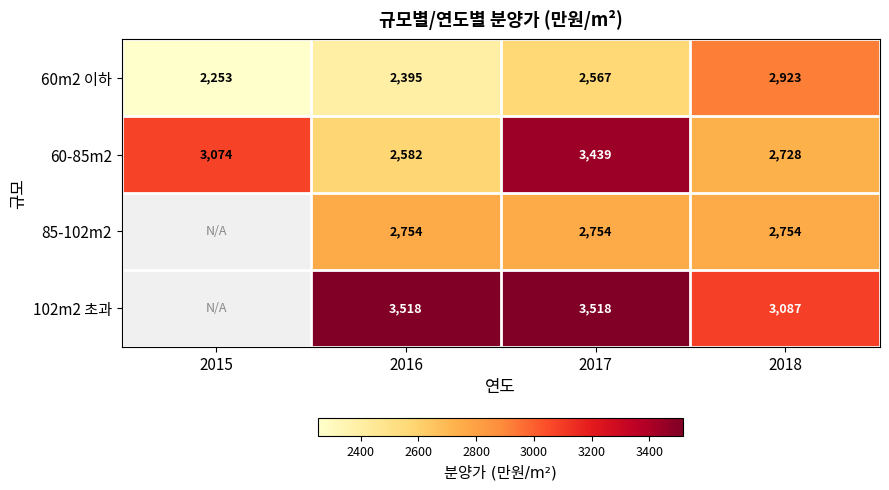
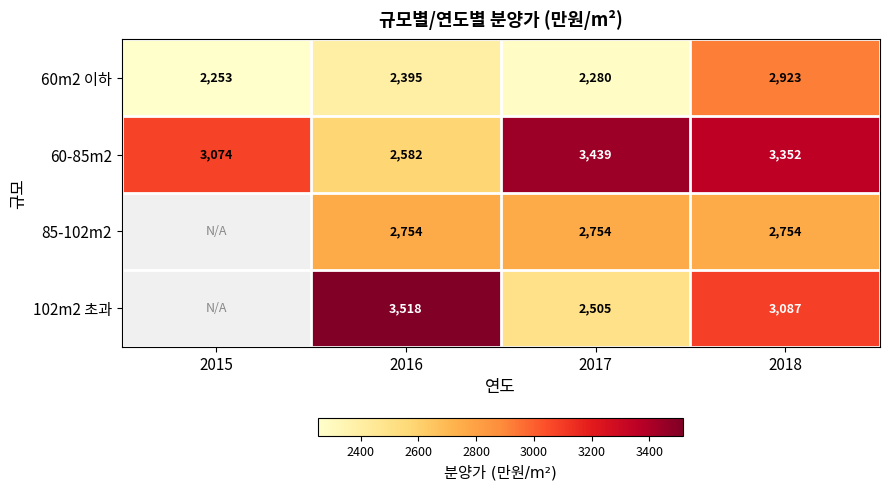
  {
    "60m2 이하": {
      "2015": "2,253",
      "2016": "2,395",
-     "2017": "2,567",
+     "2017": "2,280",
      "2018": "2,923"
    },
    "60-85m2": {
      "2015": "3,074",
      "2016": "2,582",
      "2017": "3,439",
-     "2018": "2,728"
+     "2018": "3,352"
    },
    "85-102m2": {
      "2016": "2,754",
      "2017": "2,754",
      "2018": "2,754"
    },
    "102m2 초과": {
      "2016": "3,518",
-     "2017": "3,518",
+     "2017": "2,505",
      "2018": "3,087"
    }
  }
